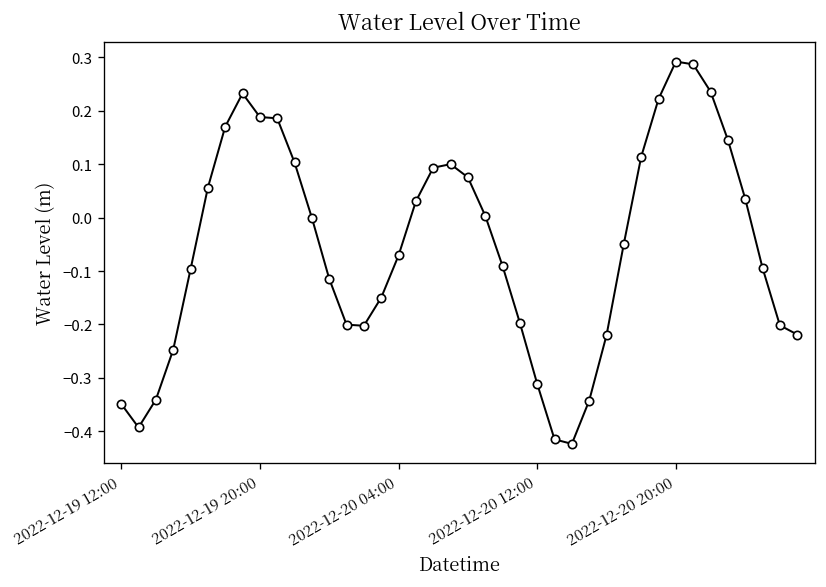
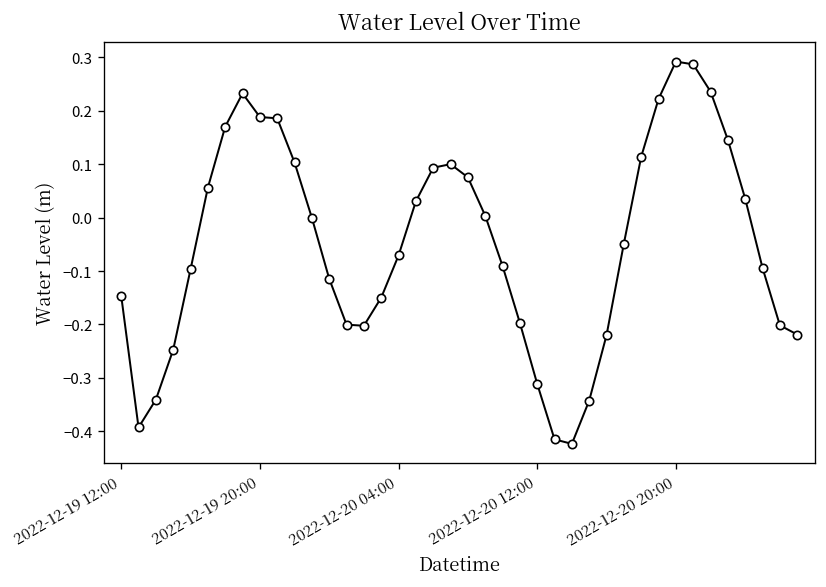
  {
-   "2022-12-19 12:00": -0.35,
+   "2022-12-19 12:00": -0.15,
    "2022-12-19 20:00": 0.19,
    "2022-12-20 04:00": -0.07,
    "2022-12-20 12:00": -0.31,
    "2022-12-20 20:00": 0.29
  }
